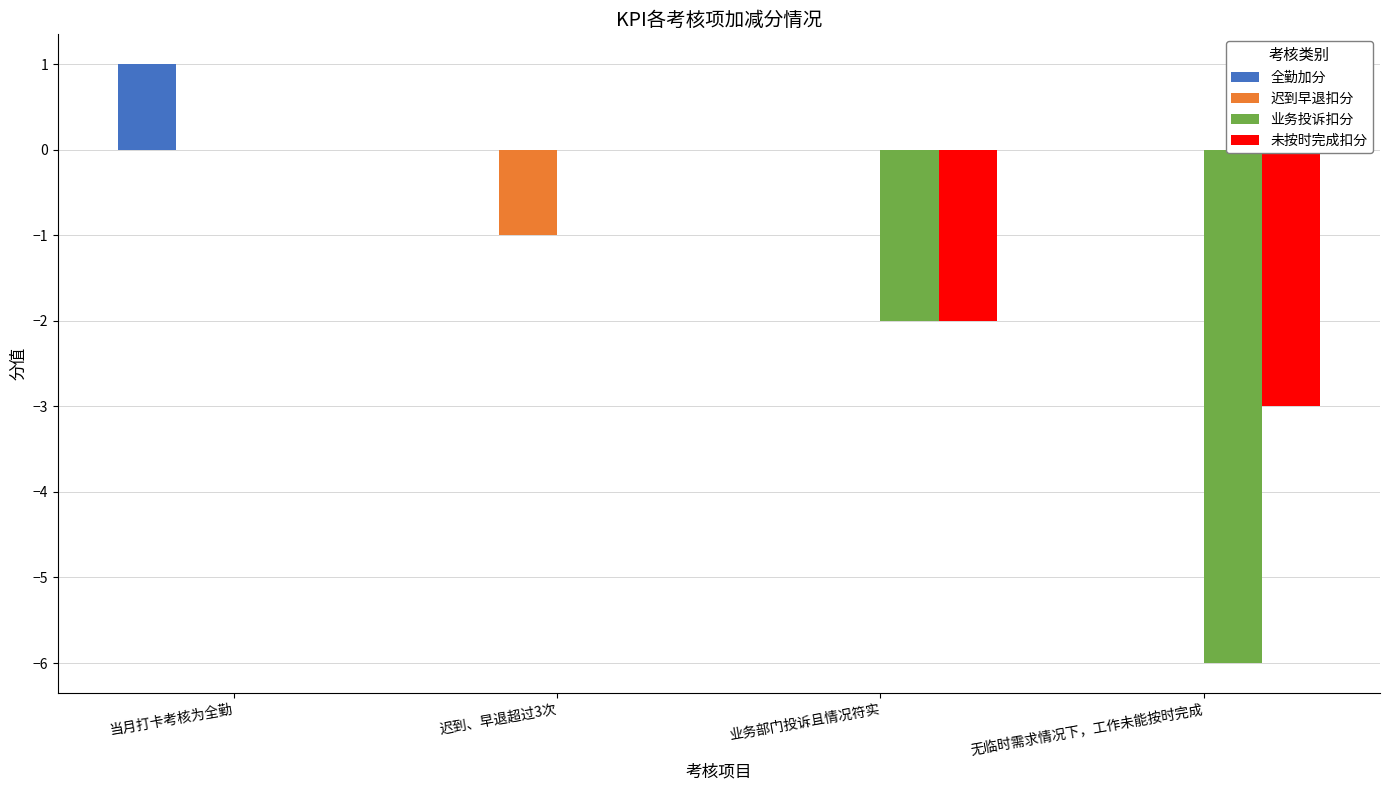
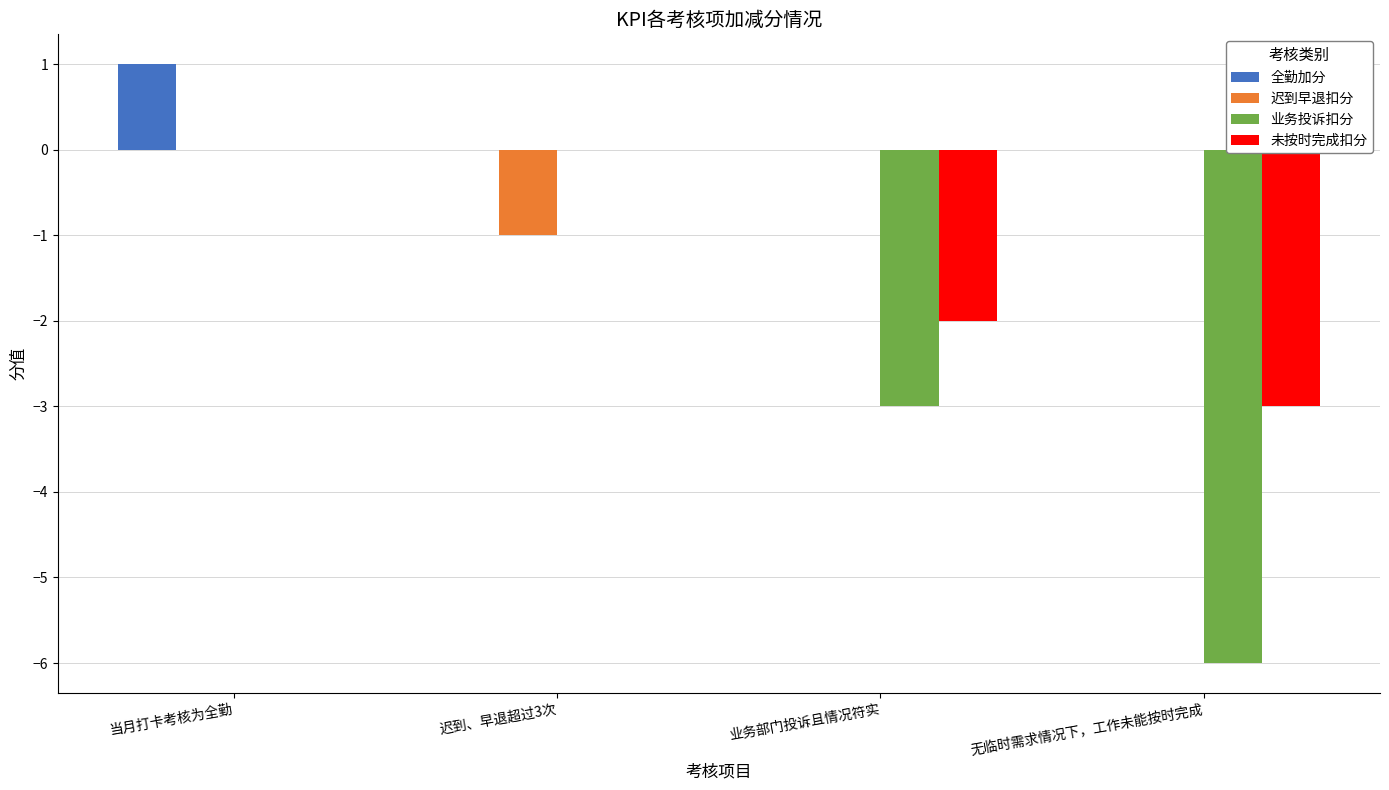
  {
    "全勤加分": {
      "当月打卡考核为全勤": 1,
      "迟到、早退超过3次": 0,
      "业务部门投诉且情况符实": 0,
      "无临时需求情况下，工作未能按时完成": 0
    },
    "迟到早退扣分": {
      "当月打卡考核为全勤": 0,
      "迟到、早退超过3次": -1,
      "业务部门投诉且情况符实": 0,
      "无临时需求情况下，工作未能按时完成": 0
    },
    "业务投诉扣分": {
      "当月打卡考核为全勤": 0,
      "迟到、早退超过3次": 0,
-     "业务部门投诉且情况符实": -2,
+     "业务部门投诉且情况符实": -3,
      "无临时需求情况下，工作未能按时完成": -6
    },
    "未按时完成扣分": {
      "当月打卡考核为全勤": 0,
      "迟到、早退超过3次": 0,
      "业务部门投诉且情况符实": -2,
      "无临时需求情况下，工作未能按时完成": -3
    }
  }
